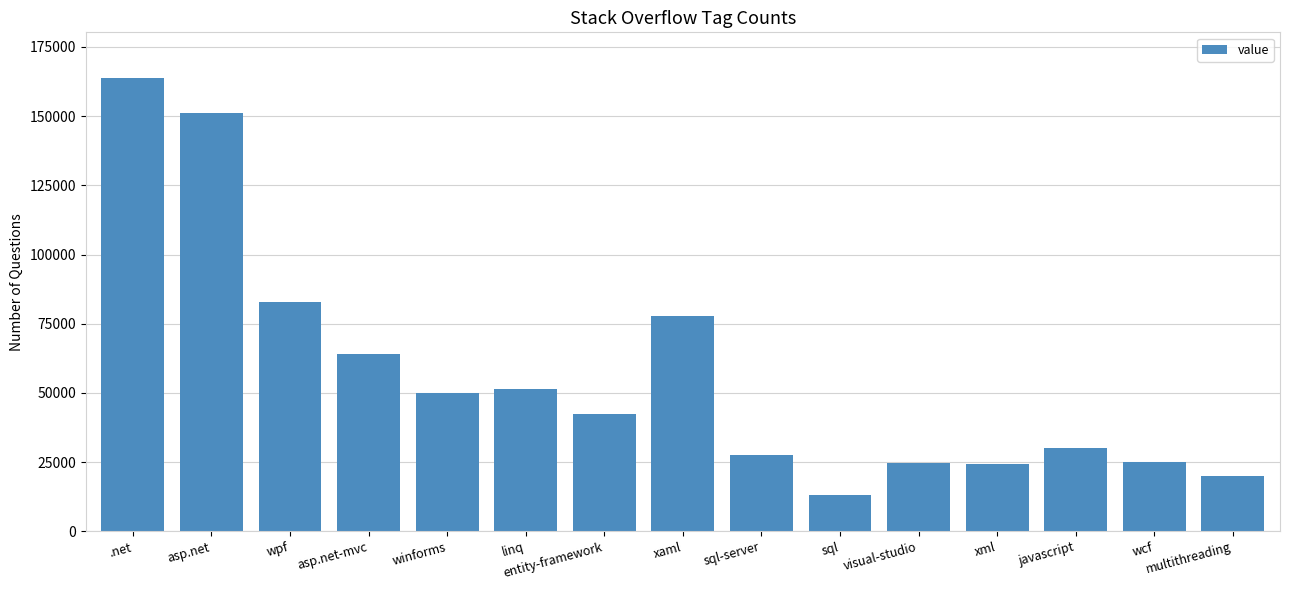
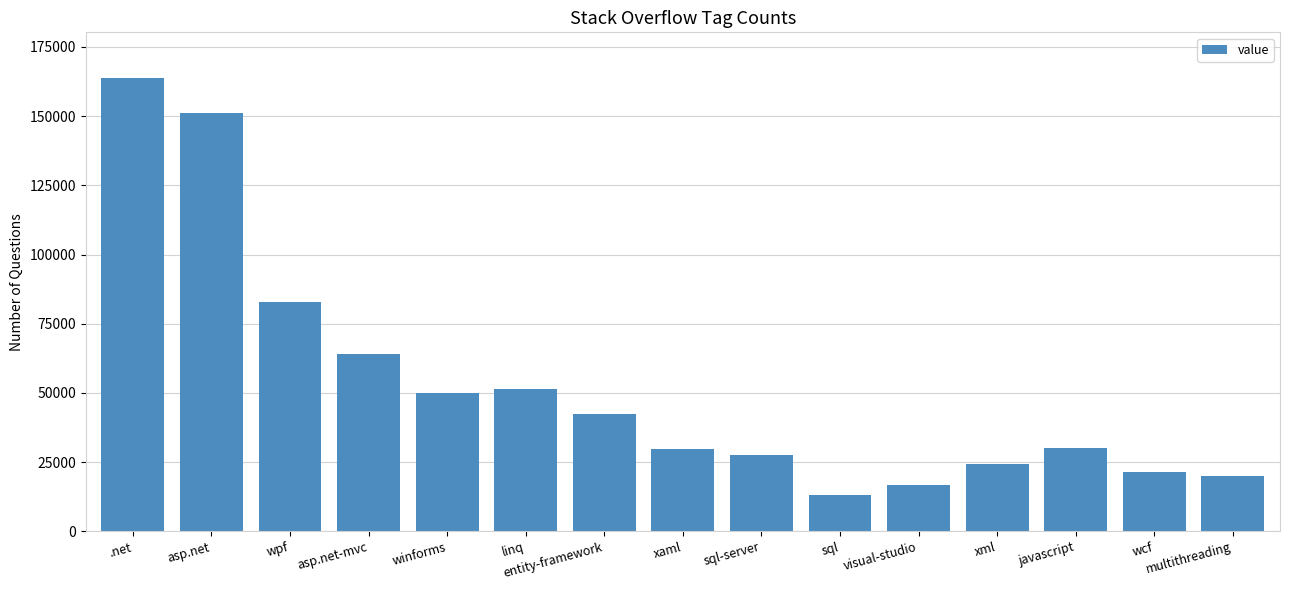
  {
    ".net": 164000,
    "asp.net": 151000,
    "wpf": 83000,
    "asp.net-mvc": 64000,
    "winforms": 50000,
    "linq": 52000,
    "entity-framework": 42000,
-   "xaml": 78000,
+   "xaml": 30000,
    "sql-server": 28000,
    "sql": 13000,
-   "visual-studio": 25000,
+   "visual-studio": 17000,
    "xml": 24000,
    "javascript": 30000,
-   "wcf": 25000,
+   "wcf": 21000,
    "multithreading": 20000
  }
